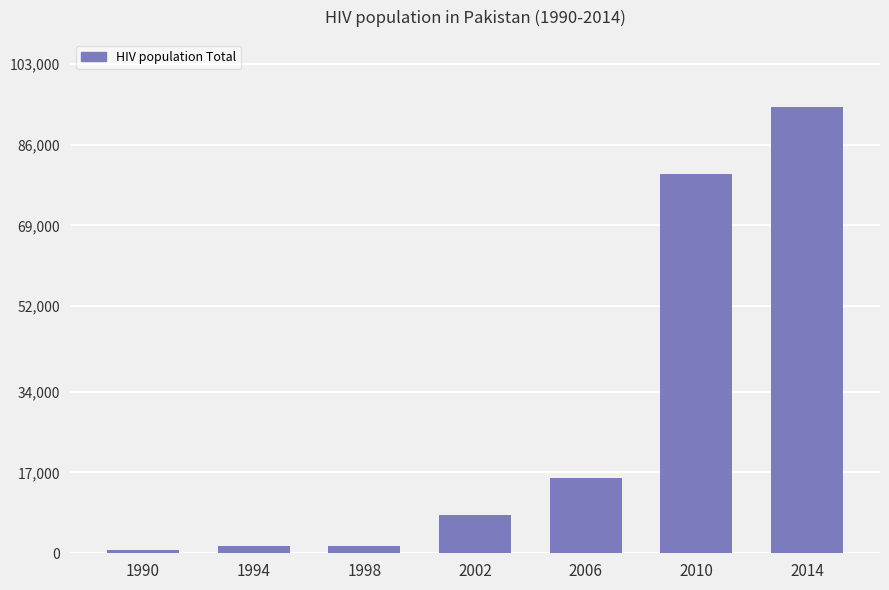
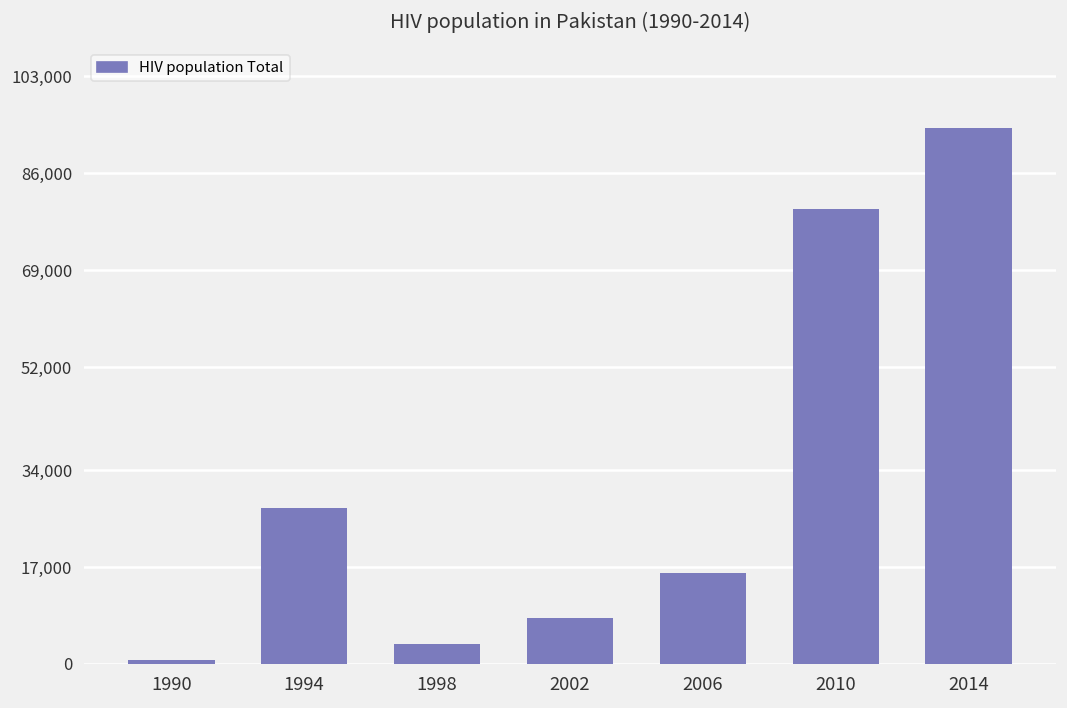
  {
    "1990": "1,000",
-   "1994": "1,000",
-   "1998": "2,000",
+   "1994": "27,000",
+   "1998": "3,000",
    "2002": "8,000",
    "2006": "16,000",
    "2010": "80,000",
    "2014": "94,000"
  }
